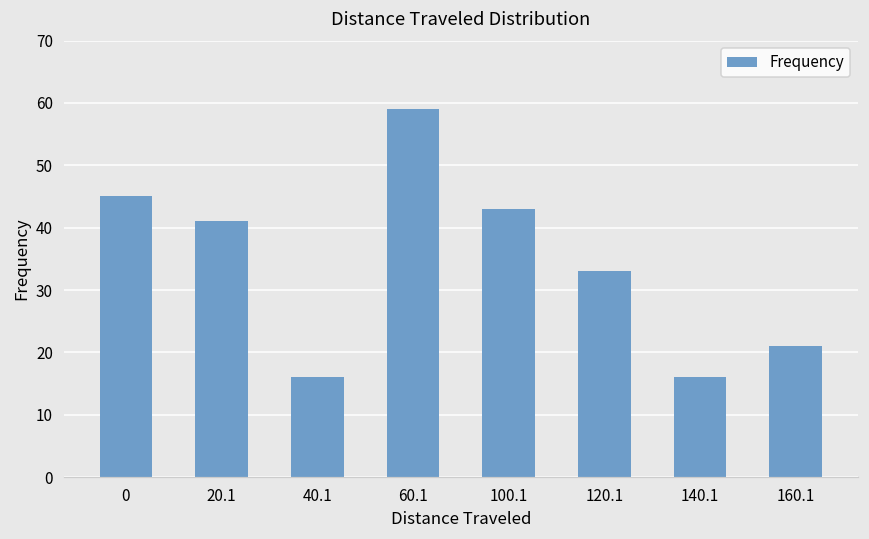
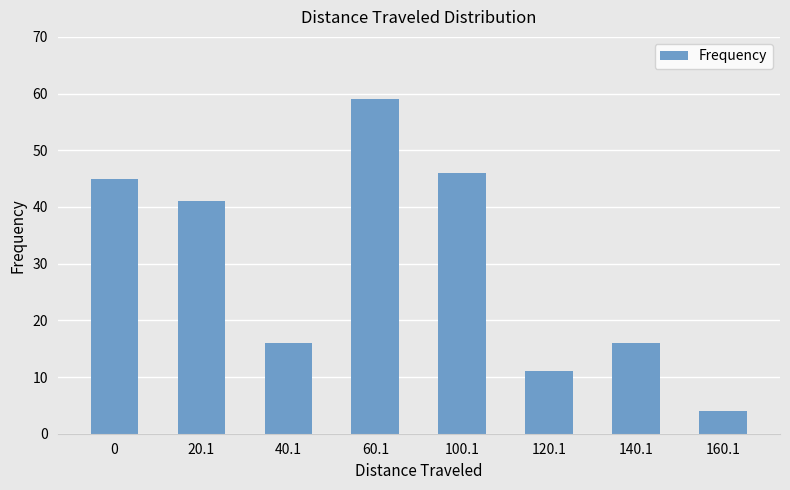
  {
    "0": 45,
    "20.1": 41,
    "40.1": 16,
    "60.1": 59,
-   "100.1": 43,
-   "120.1": 33,
+   "100.1": 46,
+   "120.1": 11,
    "140.1": 16,
-   "160.1": 21
+   "160.1": 4
  }
